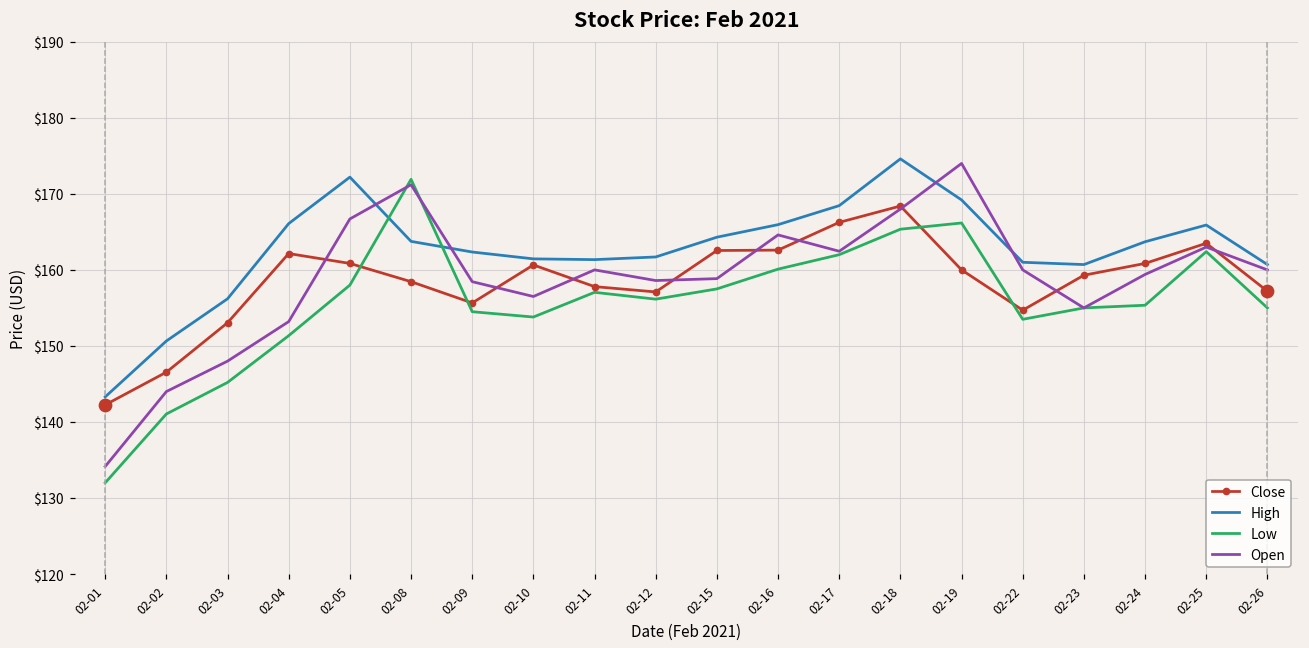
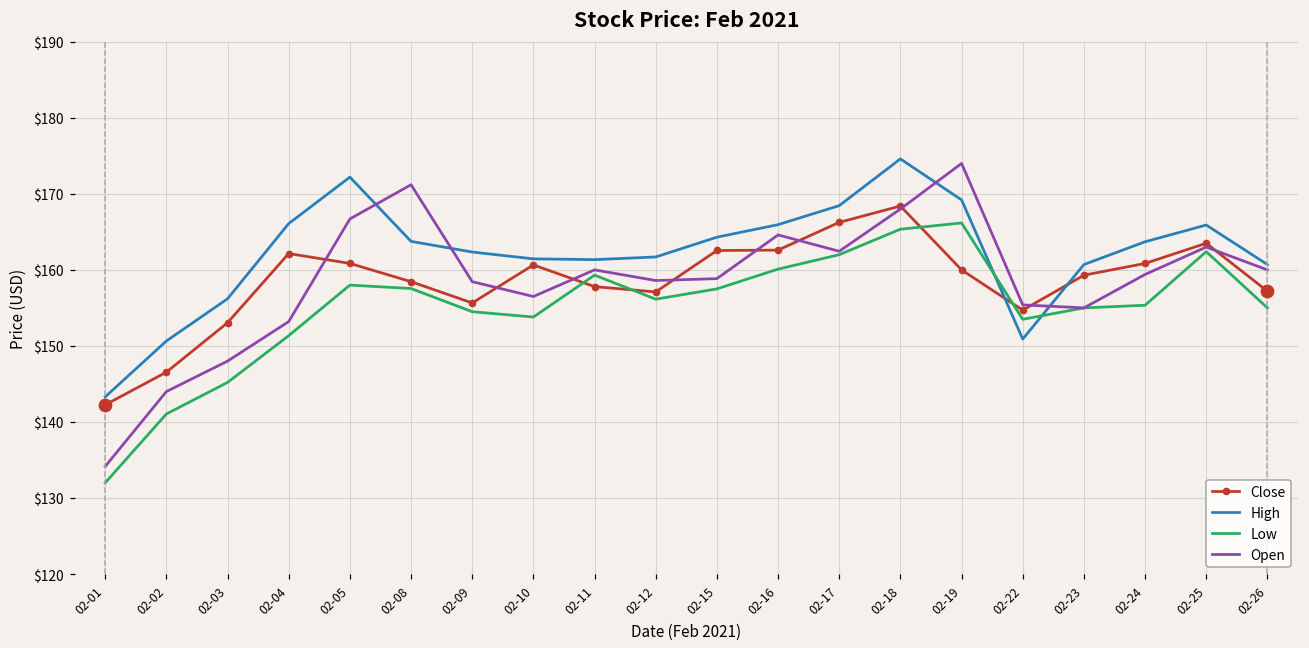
  {
    "High": {
      "02-01": "$143",
      "02-02": "$151",
      "02-03": "$156",
      "02-04": "$166",
      "02-05": "$172",
      "02-08": "$164",
      "02-09": "$162",
      "02-10": "$161",
      "02-11": "$161",
      "02-12": "$162",
      "02-15": "$164",
      "02-16": "$166",
      "02-17": "$168",
      "02-18": "$175",
      "02-19": "$169",
-     "02-22": "$161",
+     "02-22": "$151",
      "02-23": "$161",
      "02-24": "$164",
      "02-25": "$166",
      "02-26": "$161"
    },
    "Low": {
      "02-01": "$132",
      "02-02": "$141",
      "02-03": "$145",
      "02-04": "$151",
      "02-05": "$158",
-     "02-08": "$172",
+     "02-08": "$158",
      "02-09": "$155",
      "02-10": "$154",
-     "02-11": "$157",
+     "02-11": "$159",
      "02-12": "$156",
      "02-15": "$158",
      "02-16": "$160",
      "02-17": "$162",
      "02-18": "$165",
      "02-19": "$166",
      "02-22": "$154",
      "02-24": "$155",
      "02-25": "$162",
      "02-26": "$155"
    },
    "Open": {
      "02-01": "$134",
      "02-02": "$144",
      "02-03": "$148",
      "02-04": "$153",
      "02-05": "$167",
      "02-08": "$171",
      "02-09": "$158",
      "02-10": "$157",
      "02-11": "$160",
      "02-12": "$159",
      "02-15": "$159",
      "02-16": "$165",
      "02-17": "$162",
      "02-18": "$168",
      "02-19": "$174",
-     "02-22": "$160",
+     "02-22": "$155",
      "02-24": "$159",
      "02-25": "$163",
      "02-26": "$160"
    }
  }
